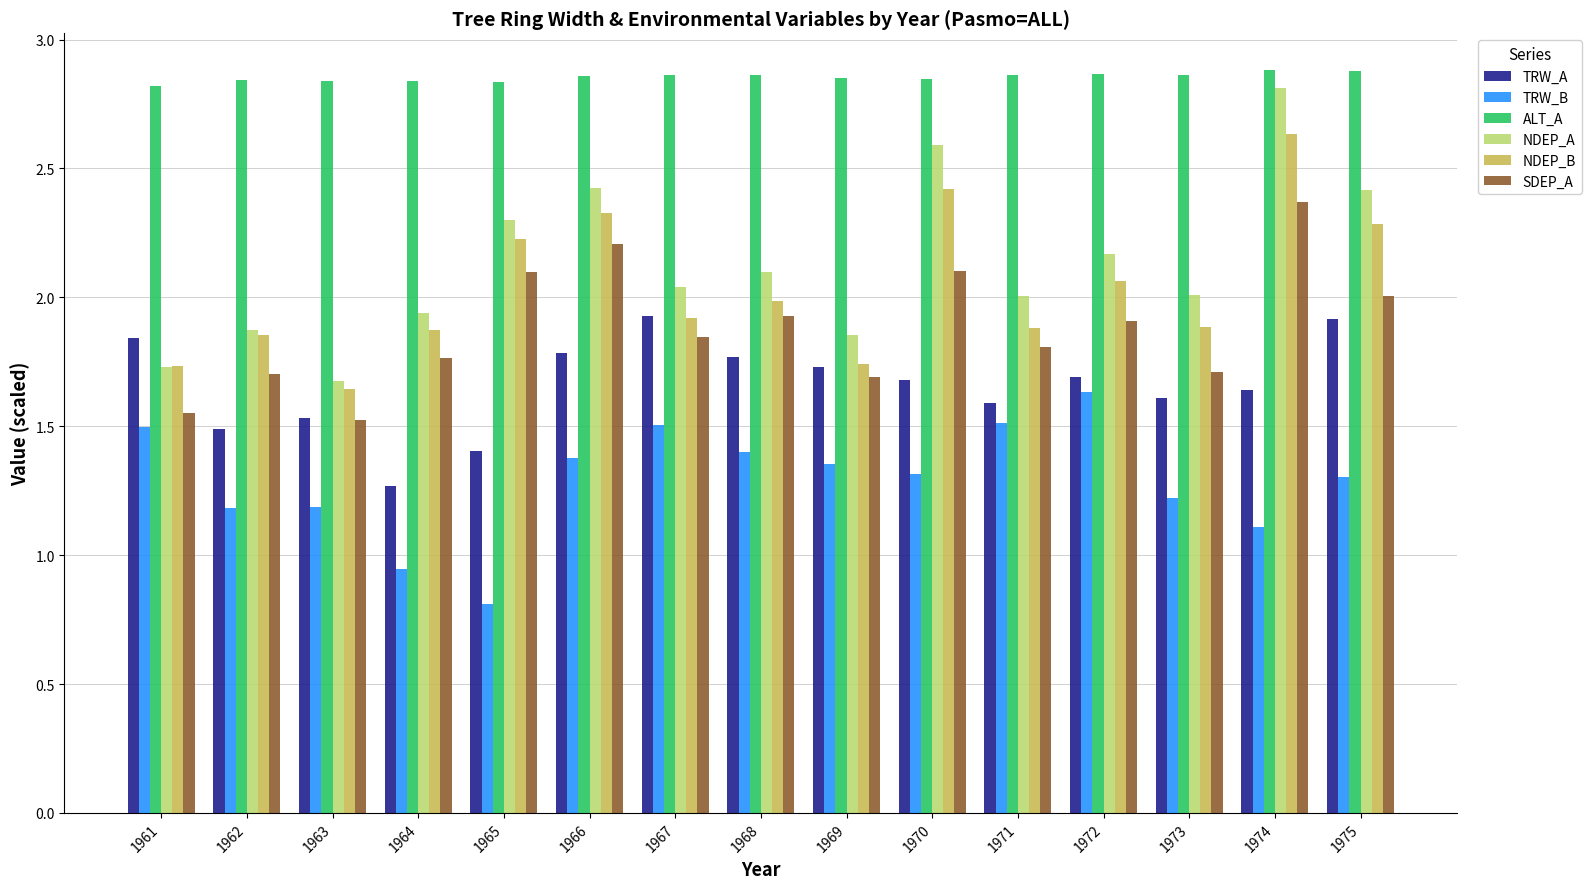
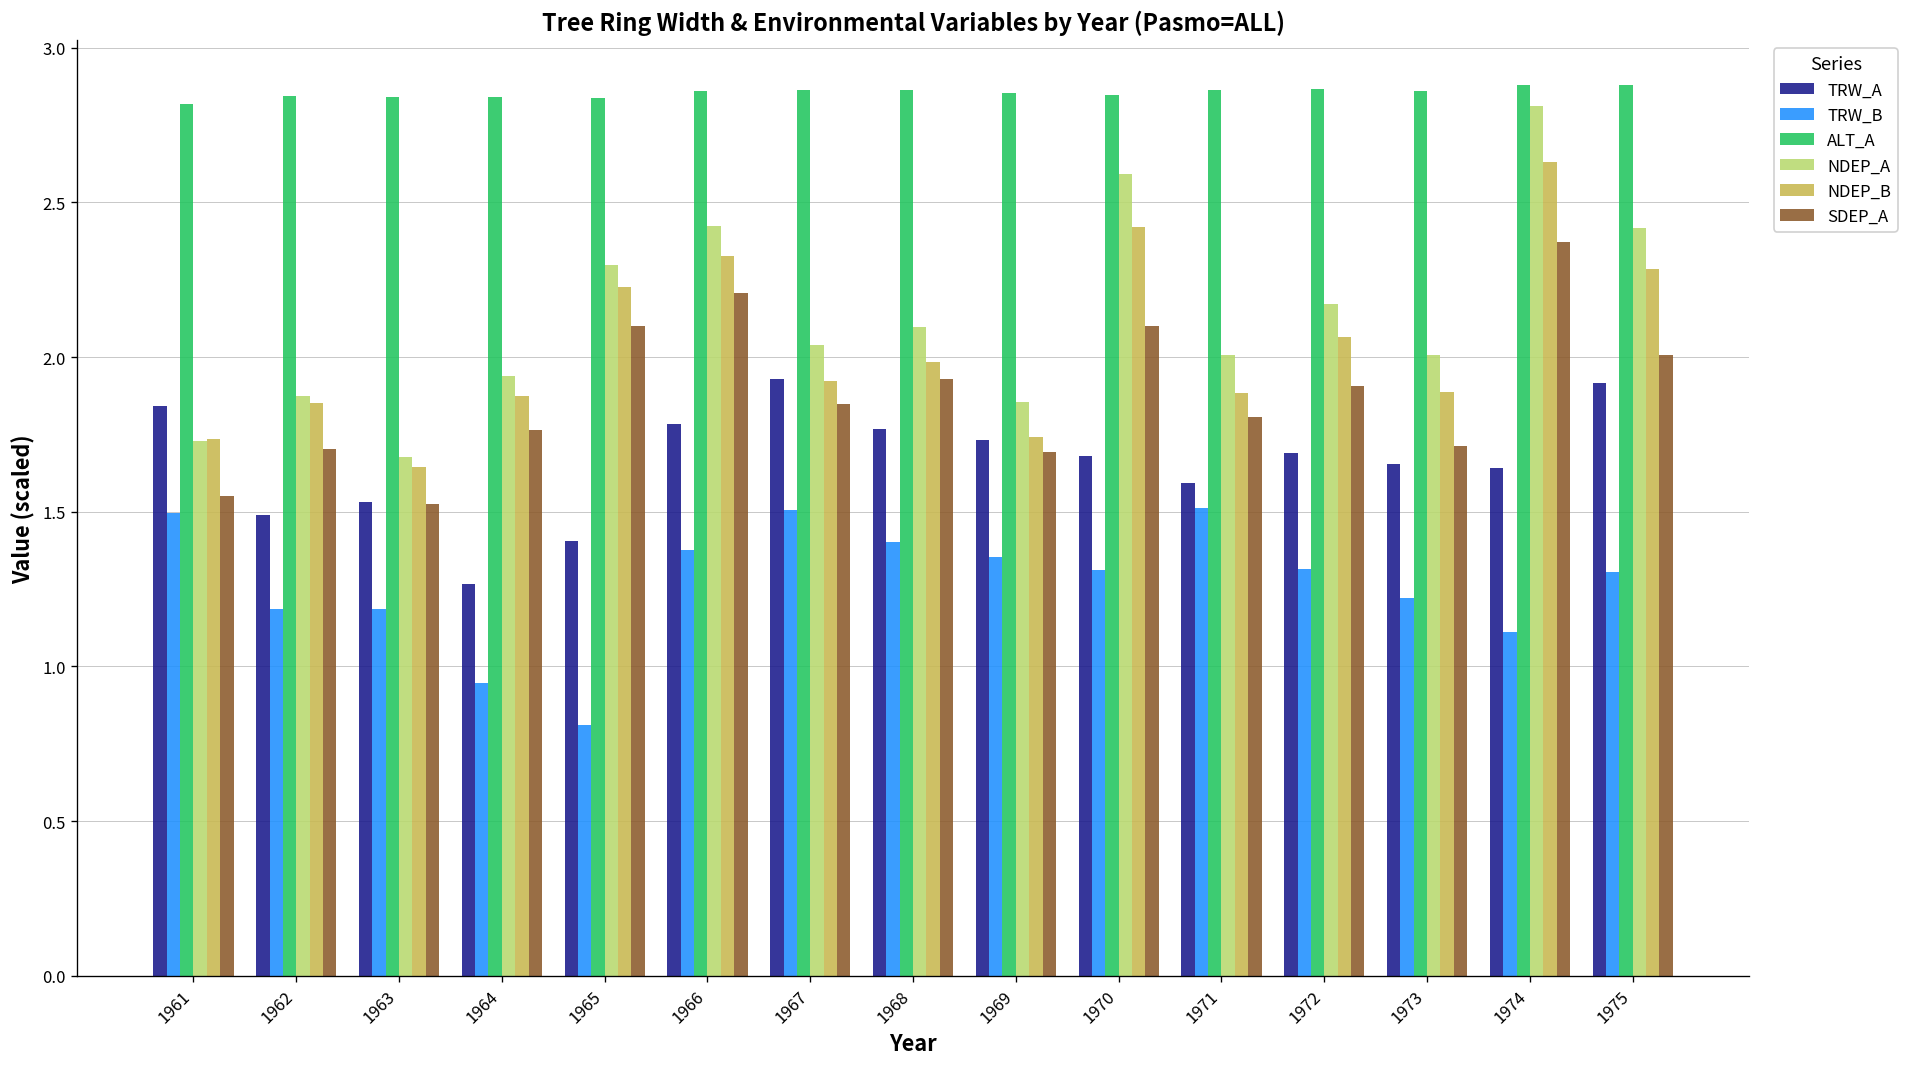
  {
    "TRW_A": {
      "1961": 1.84,
      "1962": 1.49,
      "1963": 1.53,
      "1964": 1.27,
      "1965": 1.40,
      "1966": 1.78,
      "1967": 1.93,
      "1968": 1.77,
      "1969": 1.73,
      "1970": 1.68,
      "1971": 1.59,
      "1972": 1.69,
-     "1973": 1.61,
+     "1973": 1.65,
      "1974": 1.64,
      "1975": 1.92
    },
    "TRW_B": {
      "1961": 1.50,
      "1962": 1.18,
      "1963": 1.19,
      "1964": 0.95,
      "1965": 0.81,
      "1966": 1.38,
      "1967": 1.51,
      "1968": 1.40,
      "1969": 1.36,
      "1970": 1.31,
      "1971": 1.51,
-     "1972": 1.63,
+     "1972": 1.32,
      "1973": 1.22,
      "1974": 1.11,
      "1975": 1.31
    },
    "ALT_A": {
      "1961": 2.82,
      "1962": 2.84,
      "1963": 2.84,
      "1964": 2.84,
      "1965": 2.84,
      "1966": 2.86,
      "1967": 2.86,
      "1968": 2.86,
      "1969": 2.85,
      "1970": 2.85,
      "1971": 2.86,
      "1972": 2.87,
      "1973": 2.86,
      "1974": 2.88,
      "1975": 2.88
    },
    "SDEP_A": {
      "1961": 1.55,
      "1962": 1.70,
      "1963": 1.53,
      "1964": 1.76,
      "1965": 2.10,
      "1966": 2.21,
      "1967": 1.85,
      "1968": 1.93,
      "1969": 1.69,
      "1970": 2.10,
      "1971": 1.81,
      "1972": 1.91,
      "1973": 1.71,
      "1974": 2.37,
      "1975": 2.01
    }
  }
